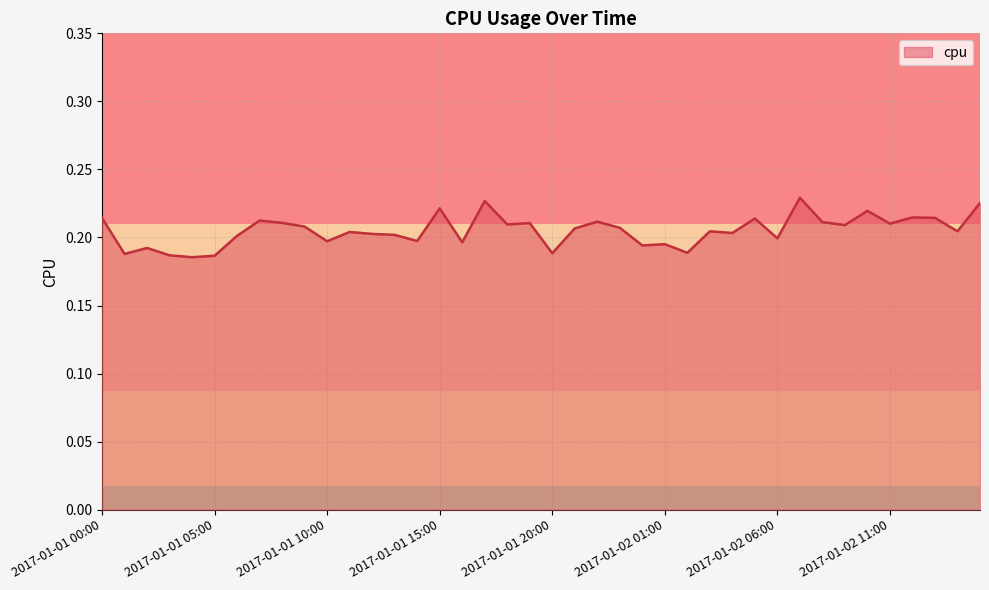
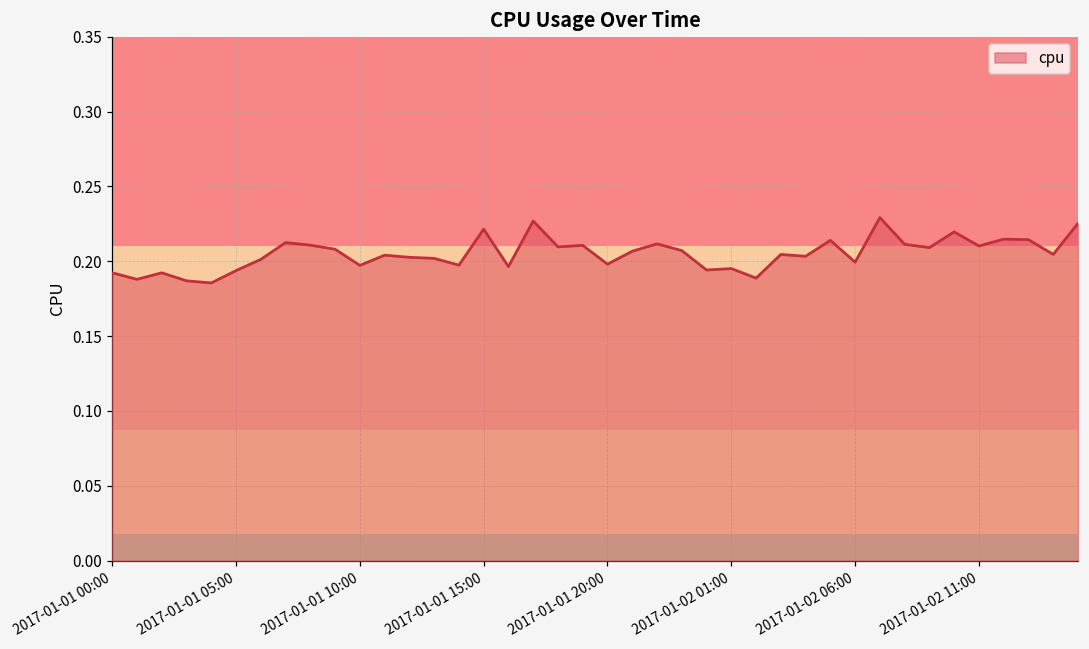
  {
-   "2017-01-01 00:00": 0.214,
-   "2017-01-01 05:00": 0.187,
+   "2017-01-01 00:00": 0.192,
+   "2017-01-01 05:00": 0.194,
    "2017-01-01 10:00": 0.197,
    "2017-01-01 15:00": 0.221,
-   "2017-01-01 20:00": 0.188,
+   "2017-01-01 20:00": 0.198,
    "2017-01-02 01:00": 0.195,
    "2017-01-02 06:00": 0.199,
    "2017-01-02 11:00": 0.210
  }
